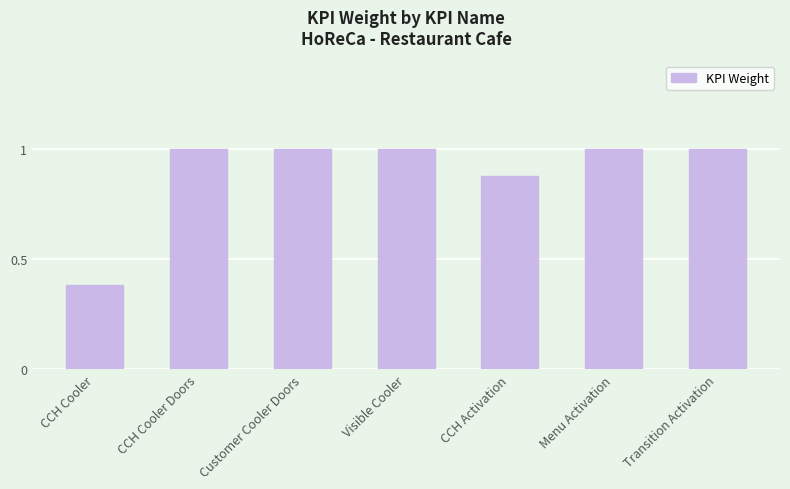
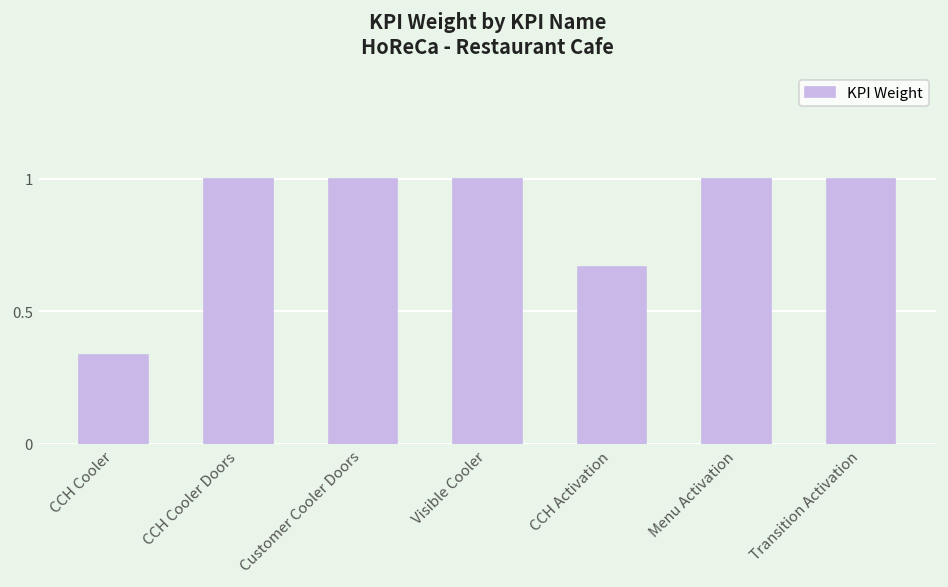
  {
-   "CCH Cooler": 0.38,
+   "CCH Cooler": 0.33,
    "CCH Cooler Doors": 1.00,
    "Customer Cooler Doors": 1.00,
    "Visible Cooler": 1.00,
-   "CCH Activation": 0.88,
+   "CCH Activation": 0.67,
    "Menu Activation": 1.00,
    "Transition Activation": 1.00
  }
